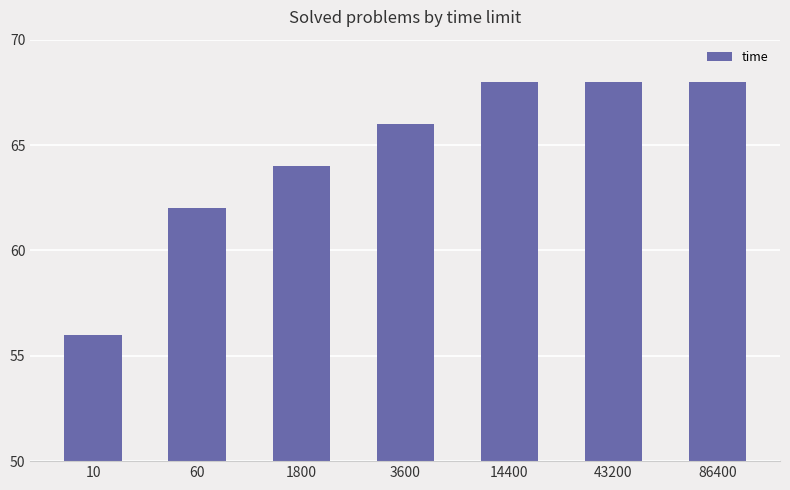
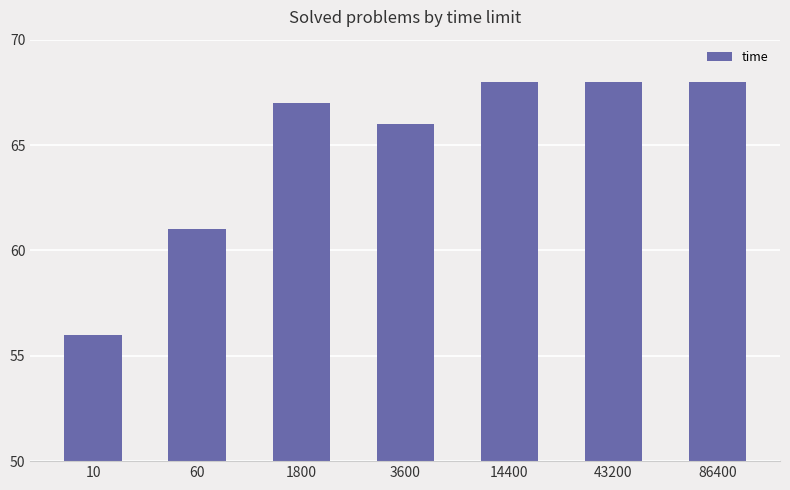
  {
    "10": 56,
-   "60": 62,
-   "1800": 64,
+   "60": 61,
+   "1800": 67,
    "3600": 66,
    "14400": 68,
    "43200": 68,
    "86400": 68
  }
